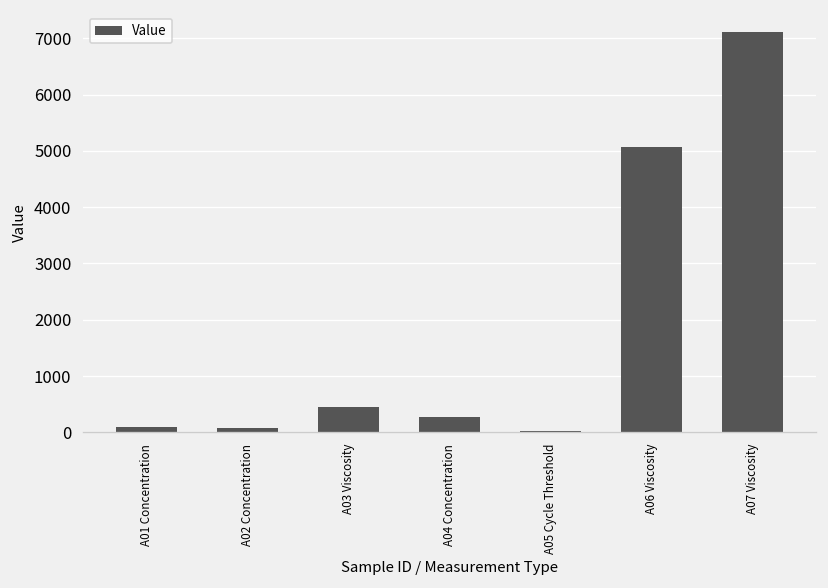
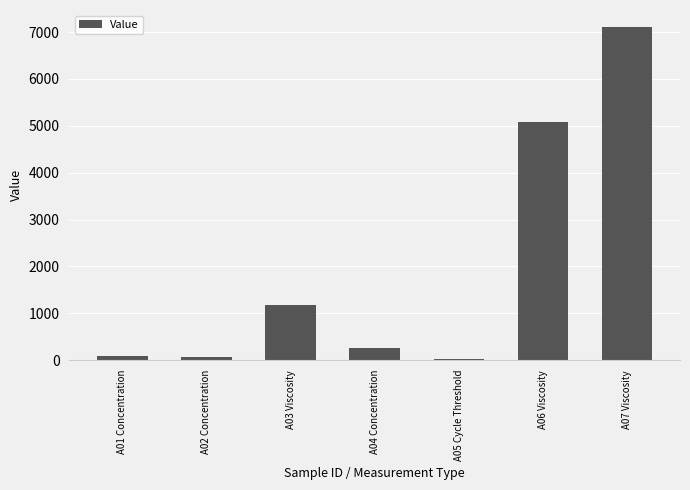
  {
    "A01 Concentration": 100,
    "A02 Concentration": 100,
-   "A03 Viscosity": 500,
+   "A03 Viscosity": 1200,
    "A04 Concentration": 300,
    "A06 Viscosity": 5100,
    "A07 Viscosity": 7100
  }
